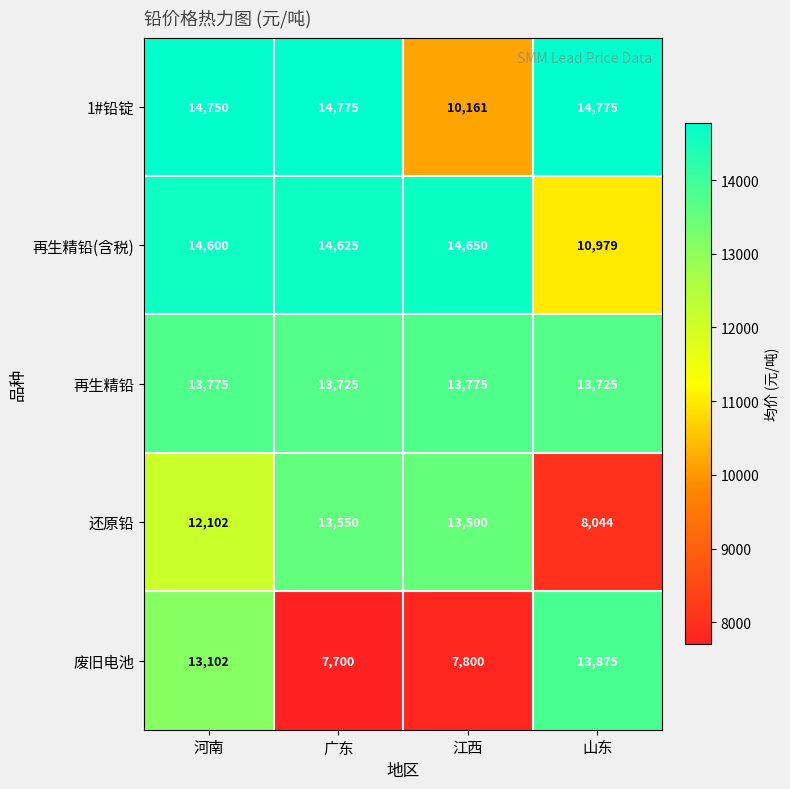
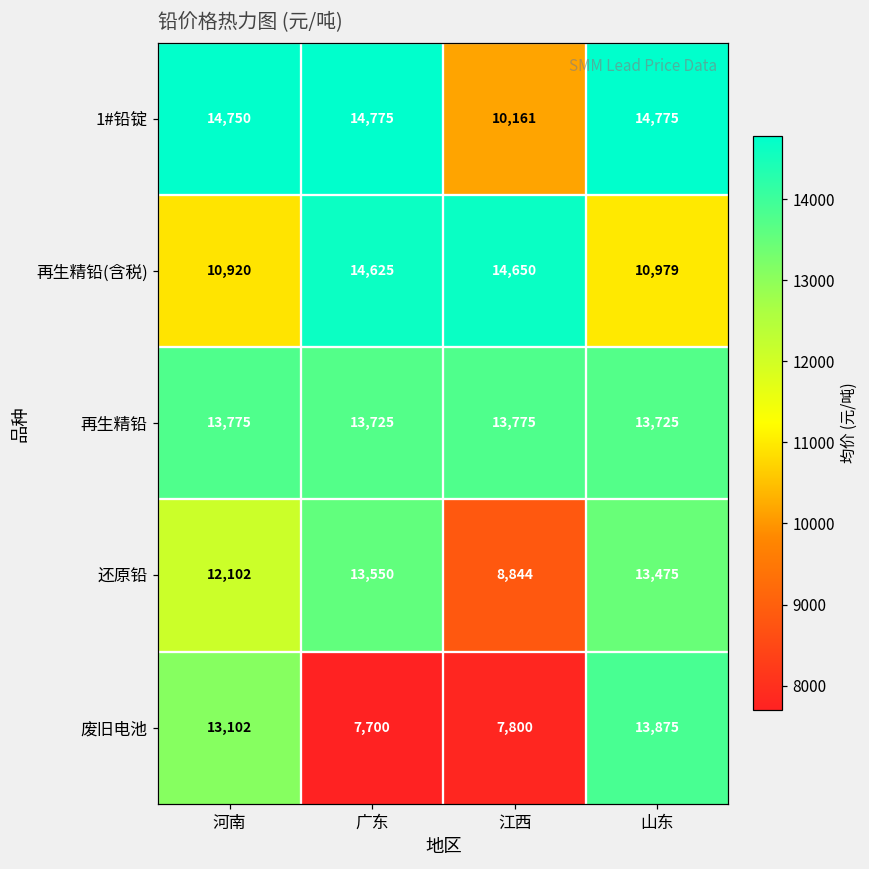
  {
    "1#铅锭": {
      "河南": "14,750",
      "广东": "14,775",
      "江西": "10,161"
    },
    "再生精铅(含税)": {
-     "河南": "14,600",
+     "河南": "10,920",
      "广东": "14,625",
      "江西": "14,650",
      "山东": "10,979"
    },
    "再生精铅": {
      "河南": "13,775",
      "广东": "13,725",
      "江西": "13,775",
      "山东": "13,725"
    },
    "还原铅": {
      "河南": "12,102",
      "广东": "13,550",
-     "江西": "13,500",
-     "山东": "8,044"
+     "江西": "8,844",
+     "山东": "13,475"
    },
    "废旧电池": {
      "河南": "13,102",
      "广东": "7,700",
      "江西": "7,800",
      "山东": "13,875"
    }
  }
